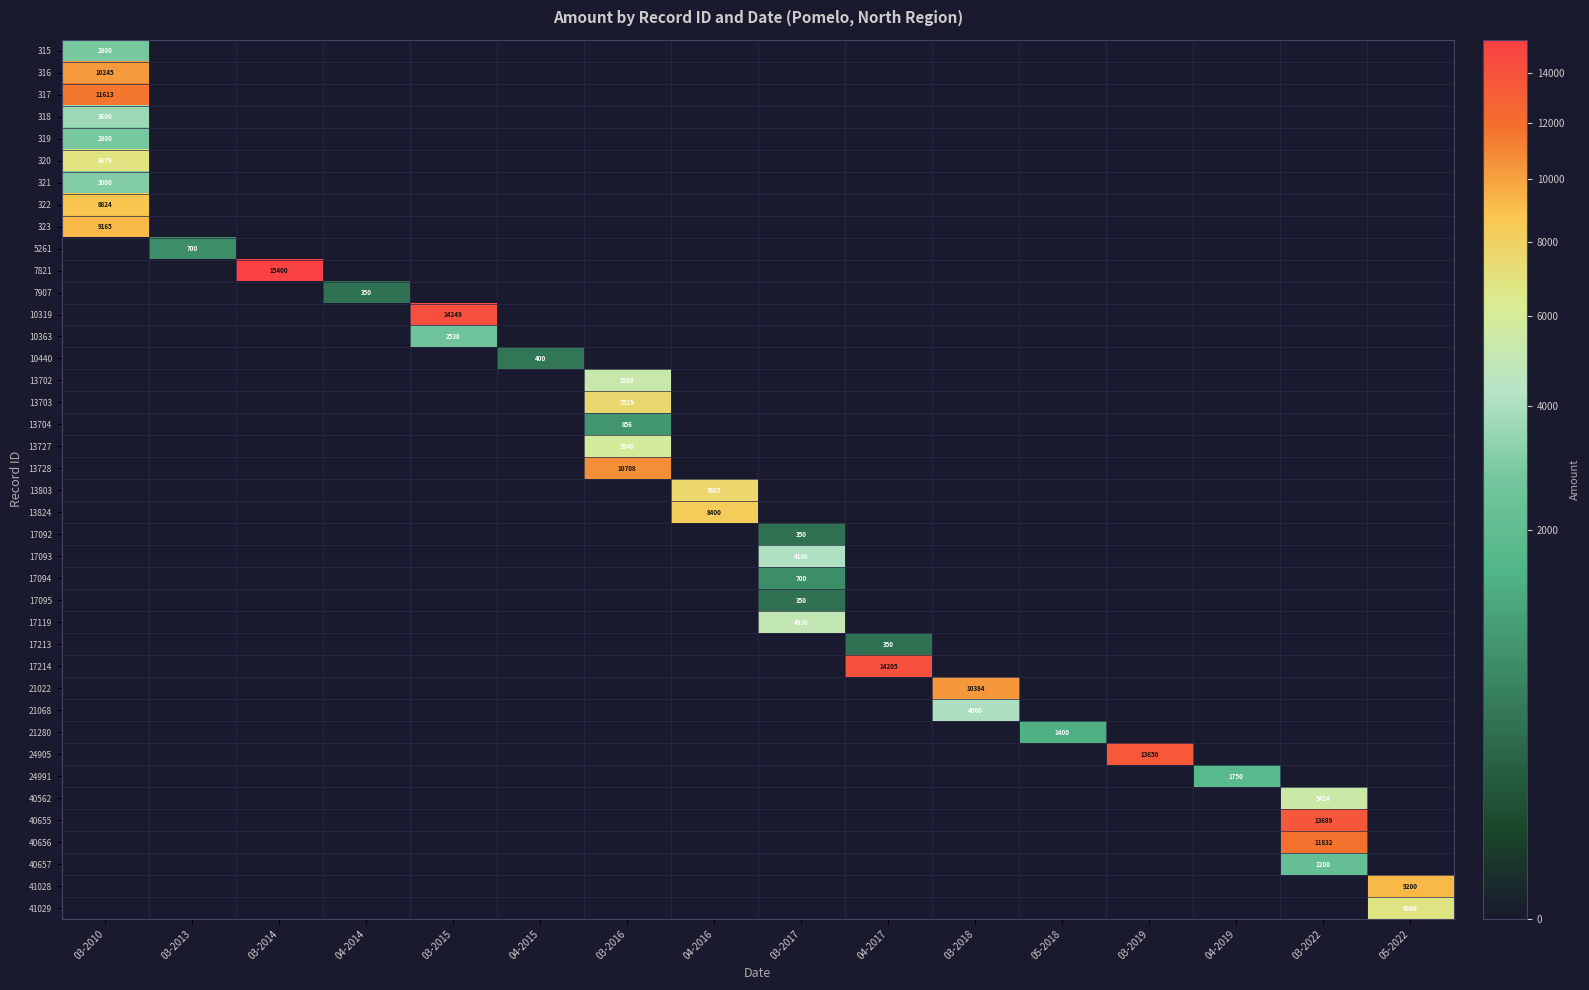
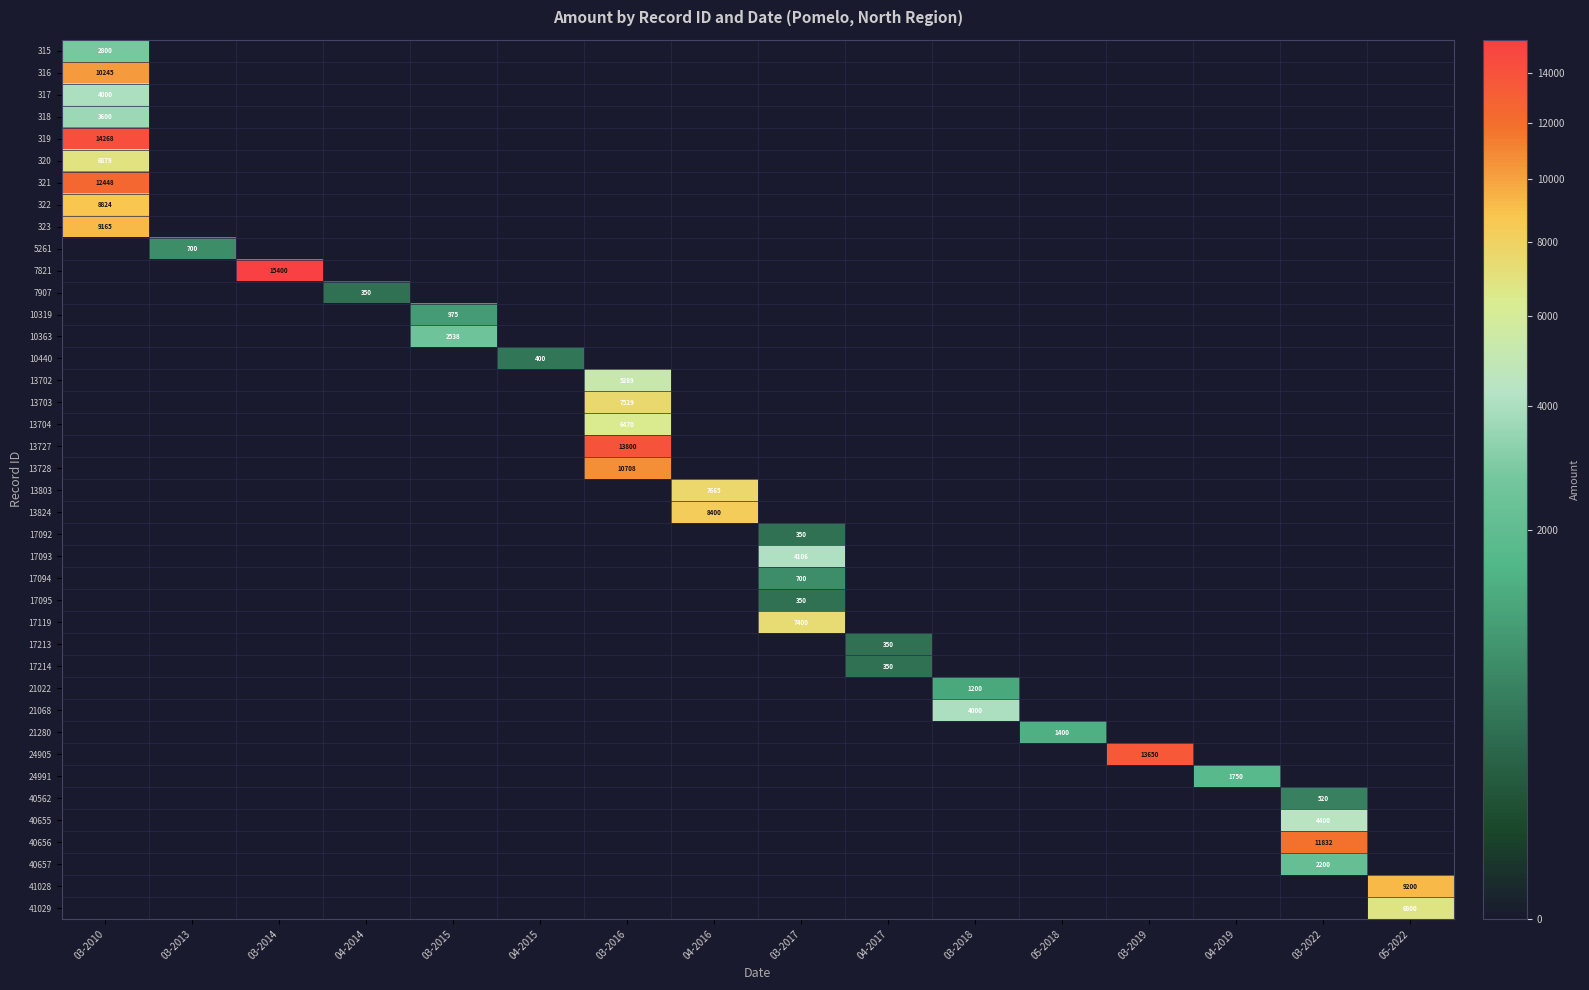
  {
    "315": {
      "03-2010": 2800
    },
    "316": {
      "03-2010": 10245
    },
    "317": {
-     "03-2010": 11613
+     "03-2010": 4000
    },
    "318": {
      "03-2010": 3600
    },
    "319": {
-     "03-2010": 2800
+     "03-2010": 14268
    },
    "320": {
      "03-2010": 6879
    },
    "321": {
-     "03-2010": 3000
+     "03-2010": 12448
    },
    "322": {
      "03-2010": 8824
    },
    "323": {
      "03-2010": 9165
    },
    "5261": {
      "03-2013": 700
    },
    "7821": {
      "03-2014": 15400
    },
    "7907": {
      "04-2014": 350
    },
    "10319": {
-     "03-2015": 14249
+     "03-2015": 975
    },
    "10363": {
      "03-2015": 2538
    },
    "10440": {
      "04-2015": 400
    },
    "13702": {
      "03-2016": 5289
    },
    "13703": {
      "03-2016": 7529
    },
    "13704": {
-     "03-2016": 856
+     "03-2016": 6470
    },
    "13727": {
-     "03-2016": 5940
+     "03-2016": 13800
    },
    "13728": {
      "03-2016": 10708
    },
    "13803": {
      "04-2016": 7665
    },
    "13824": {
      "04-2016": 8400
    },
    "17092": {
      "03-2017": 350
    },
    "17093": {
      "03-2017": 4106
    },
    "17094": {
      "03-2017": 700
    },
    "17095": {
      "03-2017": 350
    },
    "17119": {
-     "03-2017": 4936
+     "03-2017": 7400
    },
    "17213": {
      "04-2017": 350
    },
    "17214": {
-     "04-2017": 14205
+     "04-2017": 350
    },
    "21022": {
-     "03-2018": 10384
+     "03-2018": 1200
    },
    "21068": {
      "03-2018": 4000
    },
    "21280": {
      "05-2018": 1400
    },
    "24905": {
      "03-2019": 13650
    },
    "24991": {
      "04-2019": 1750
    },
    "40562": {
-     "03-2022": 5424
+     "03-2022": 520
    },
    "40655": {
-     "03-2022": 13689
+     "03-2022": 4400
    },
    "40656": {
      "03-2022": 11832
    },
    "40657": {
      "03-2022": 2200
    },
    "41028": {
      "05-2022": 9200
    },
    "41029": {
      "05-2022": 6800
    }
  }
